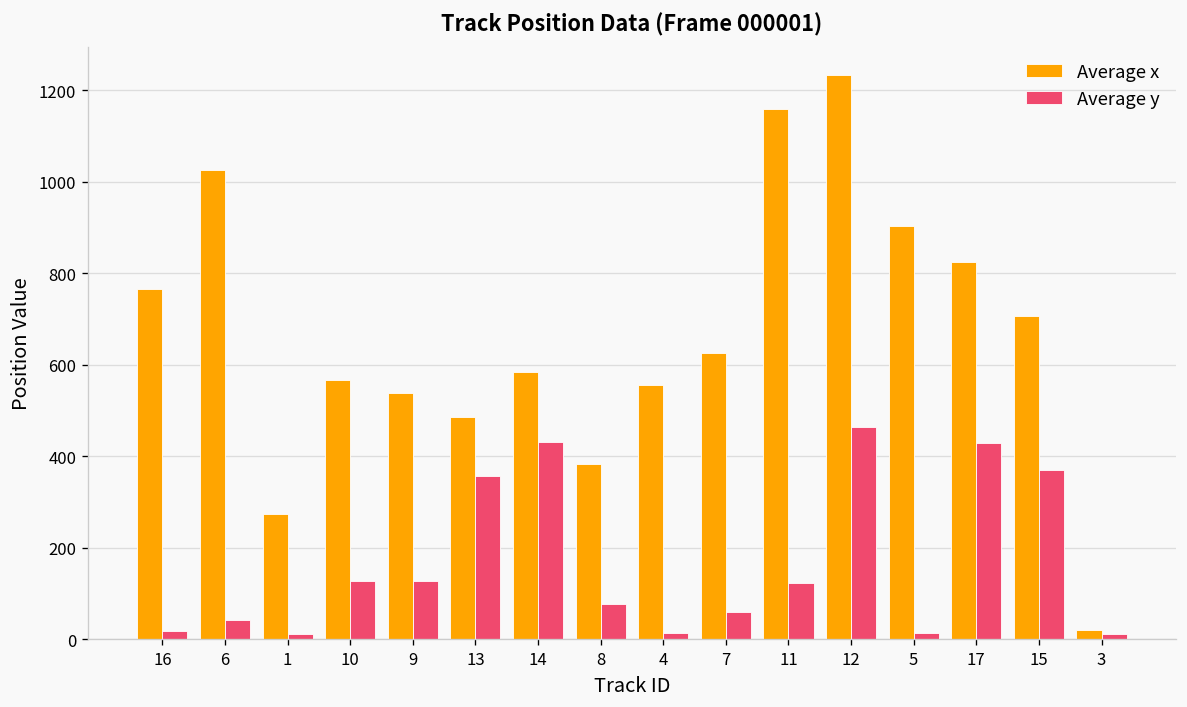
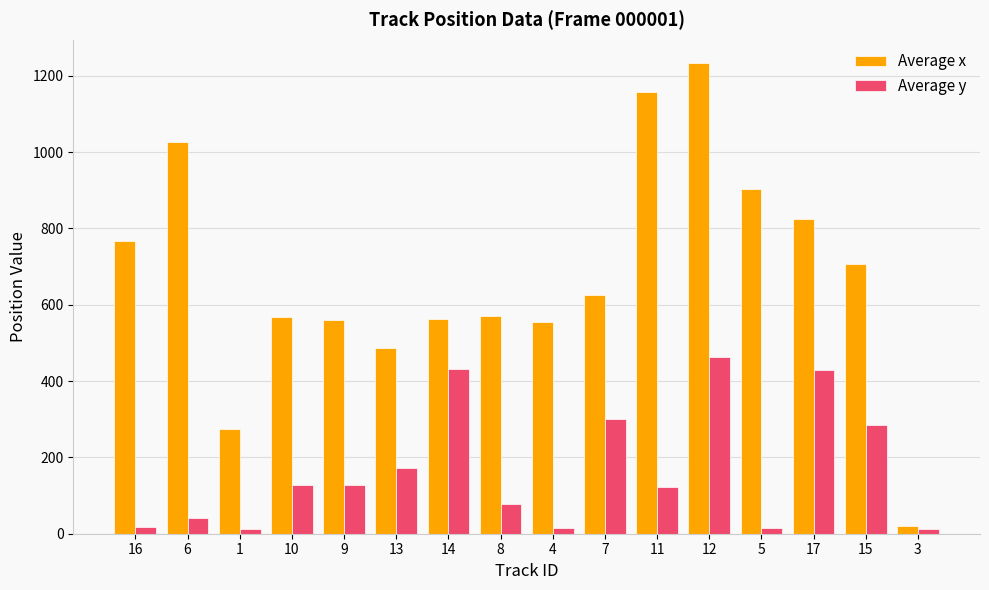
  {
    "Average x": {
      "16": 770,
      "6": 1030,
      "1": 270,
      "10": 570,
-     "9": 540,
+     "9": 560,
      "13": 490,
-     "14": 580,
-     "8": 380,
+     "14": 560,
+     "8": 570,
      "4": 560,
      "7": 630,
      "11": 1160,
      "12": 1230,
      "5": 900,
      "17": 820,
      "15": 710,
      "3": 20
    },
    "Average y": {
      "16": 20,
      "6": 40,
      "1": 10,
      "10": 130,
      "9": 130,
-     "13": 360,
+     "13": 170,
      "14": 430,
      "8": 80,
      "4": 10,
-     "7": 60,
+     "7": 300,
      "11": 120,
      "12": 460,
      "5": 10,
      "17": 430,
-     "15": 370,
+     "15": 290,
      "3": 10
    }
  }
